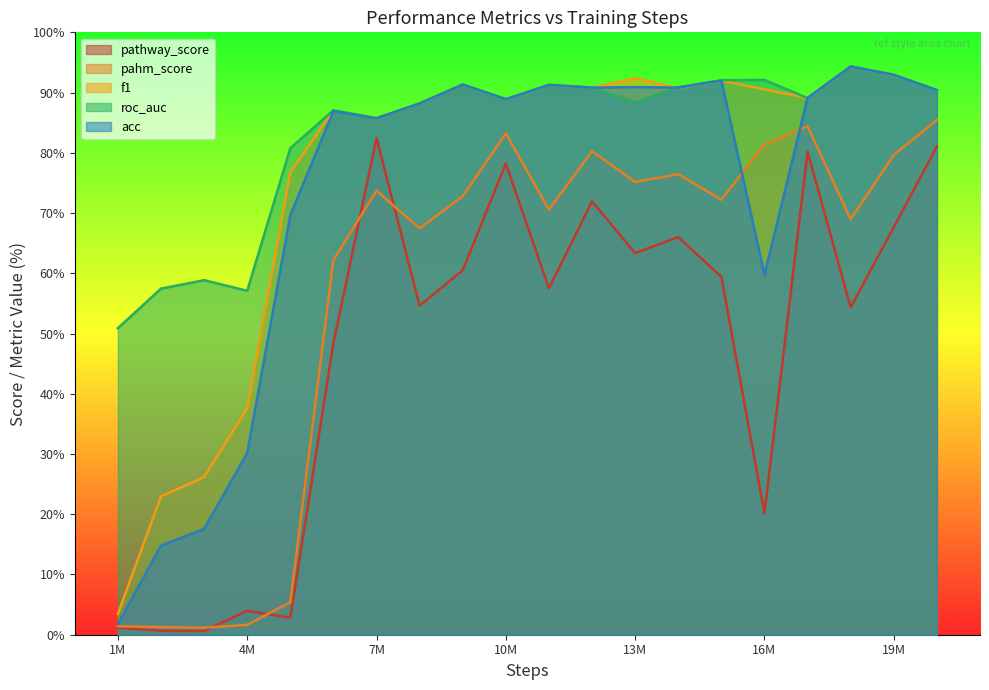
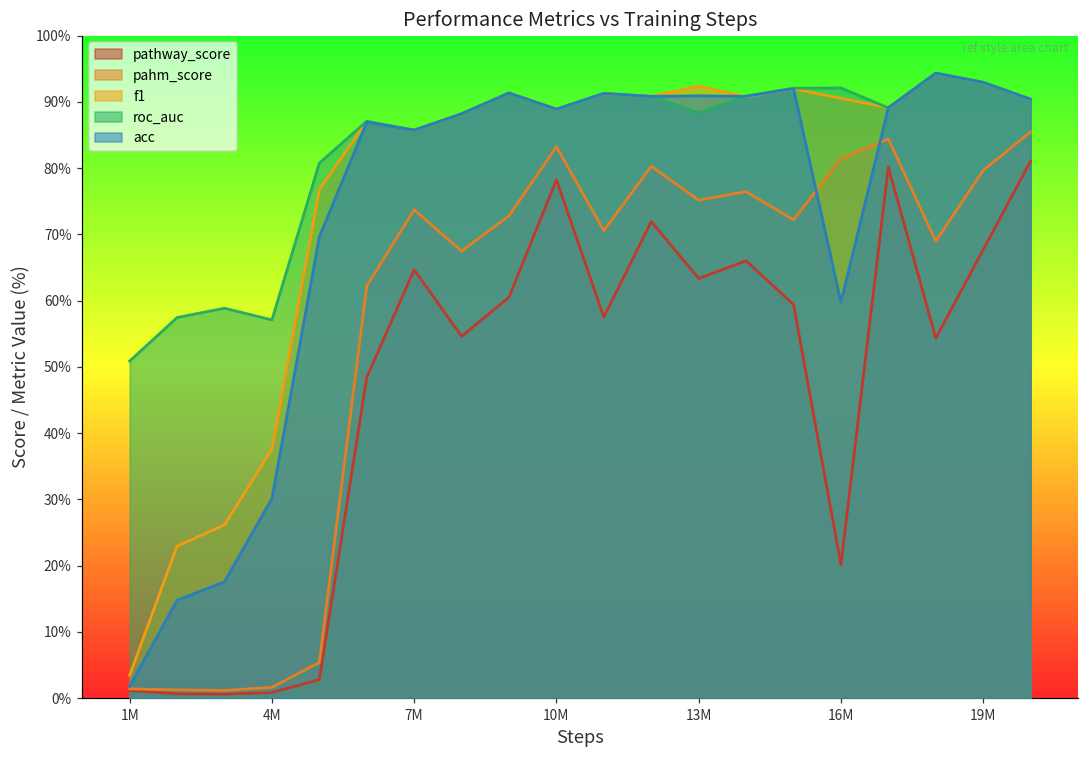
  {
    "pathway_score": {
-     "4M": "4%",
-     "7M": "82%",
+     "4M": "1%",
+     "7M": "65%",
      "10M": "78%",
      "13M": "63%",
      "16M": "20%",
      "19M": "68%"
    },
    "roc_auc": {
      "1M": "51%",
      "4M": "57%",
      "13M": "88%",
      "16M": "92%"
    },
    "acc": {
      "4M": "30%",
      "13M": "91%",
      "16M": "60%"
    }
  }
